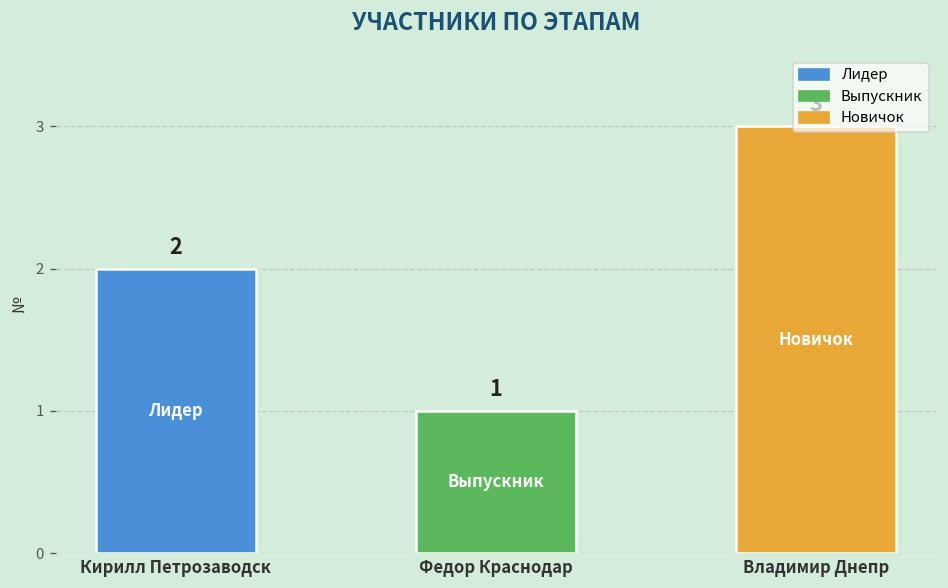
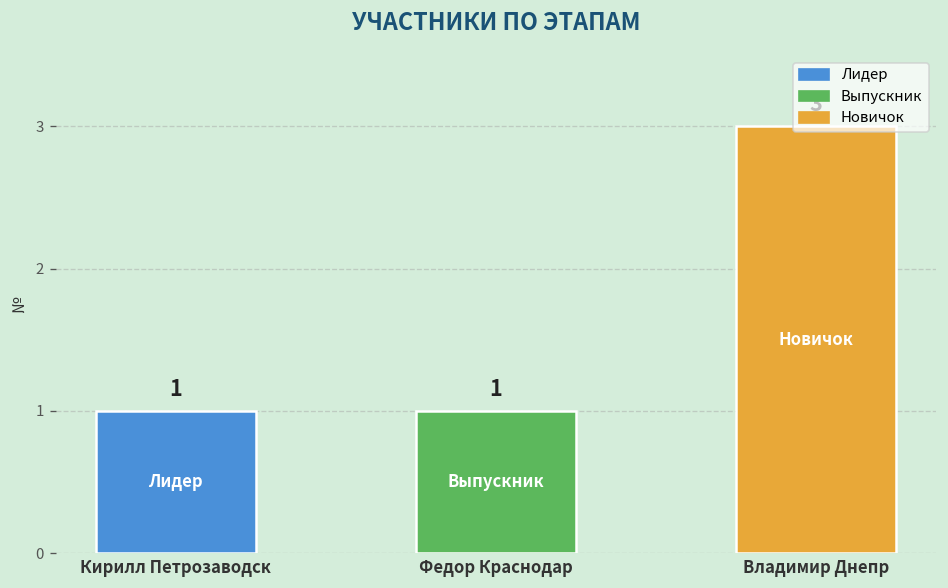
  {
-   "Кирилл Петрозаводск": 2,
+   "Кирилл Петрозаводск": 1,
    "Федор Краснодар": 1
  }
